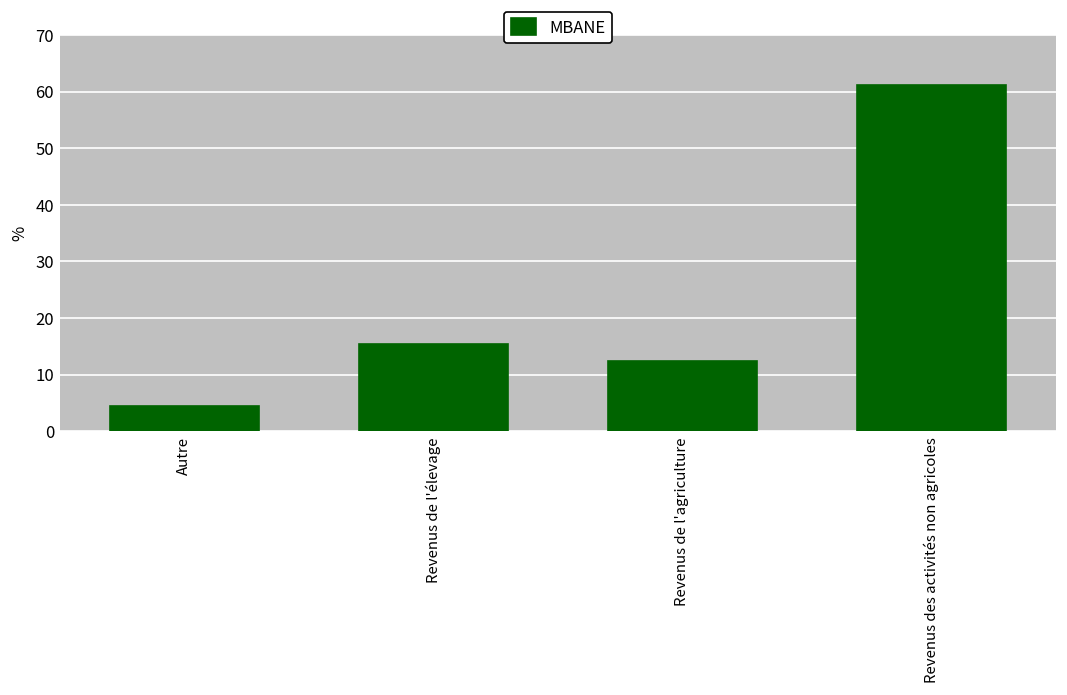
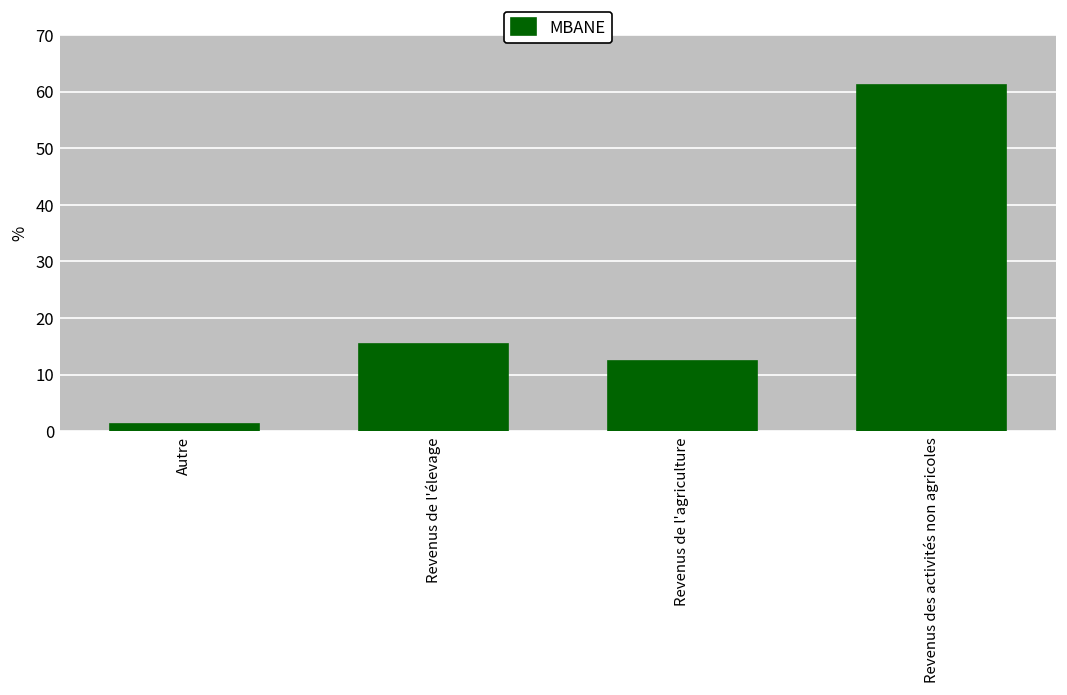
  {
-   "Autre": 5,
+   "Autre": 1,
    "Revenus de l'élevage": 15,
    "Revenus de l'agriculture": 12,
    "Revenus des activités non agricoles": 61
  }
